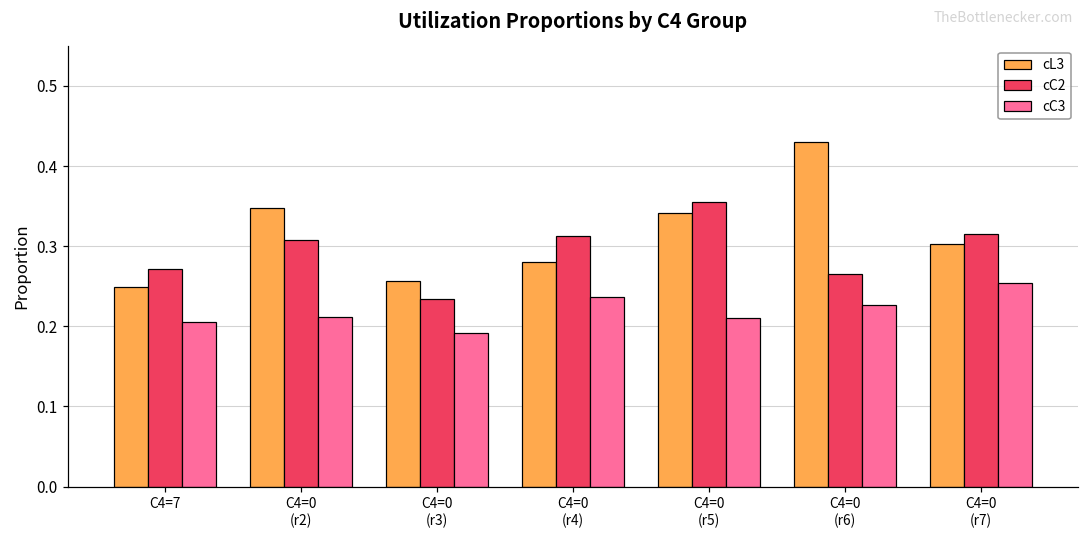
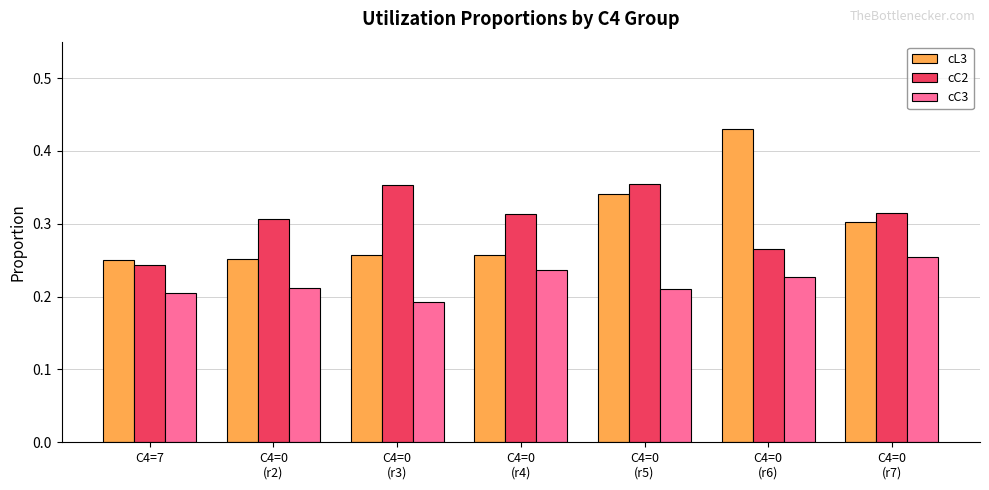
  {
    "cL3": {
      "C4=7": 0.25,
-     "C4=0 (r2)": 0.35,
+     "C4=0 (r2)": 0.25,
      "C4=0 (r3)": 0.26,
-     "C4=0 (r4)": 0.28,
+     "C4=0 (r4)": 0.26,
      "C4=0 (r5)": 0.34,
      "C4=0 (r6)": 0.43,
      "C4=0 (r7)": 0.30
    },
    "cC2": {
-     "C4=7": 0.27,
+     "C4=7": 0.24,
      "C4=0 (r2)": 0.31,
-     "C4=0 (r3)": 0.23,
+     "C4=0 (r3)": 0.35,
      "C4=0 (r4)": 0.31,
      "C4=0 (r5)": 0.36,
      "C4=0 (r6)": 0.27,
      "C4=0 (r7)": 0.31
    },
    "cC3": {
      "C4=7": 0.21,
      "C4=0 (r2)": 0.21,
      "C4=0 (r3)": 0.19,
      "C4=0 (r4)": 0.24,
      "C4=0 (r5)": 0.21,
      "C4=0 (r6)": 0.23,
      "C4=0 (r7)": 0.25
    }
  }
